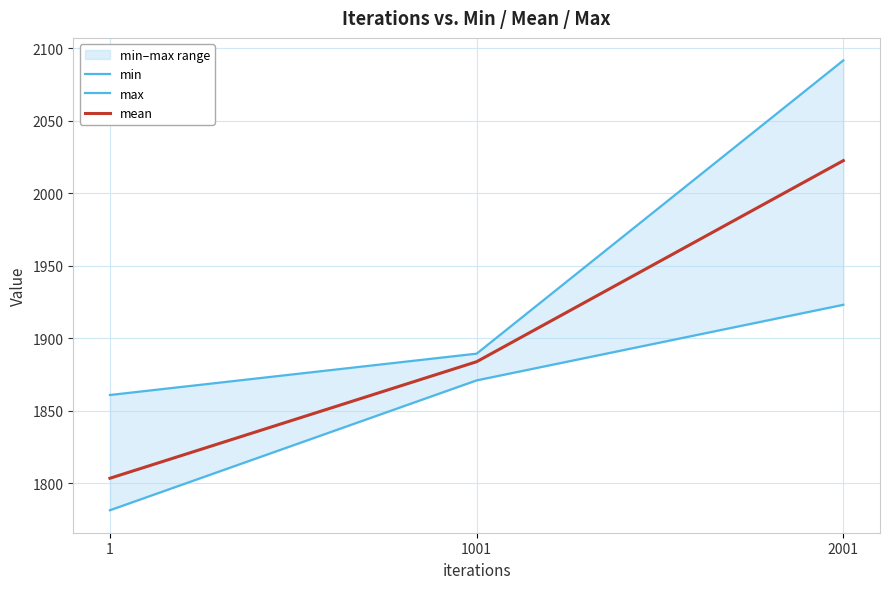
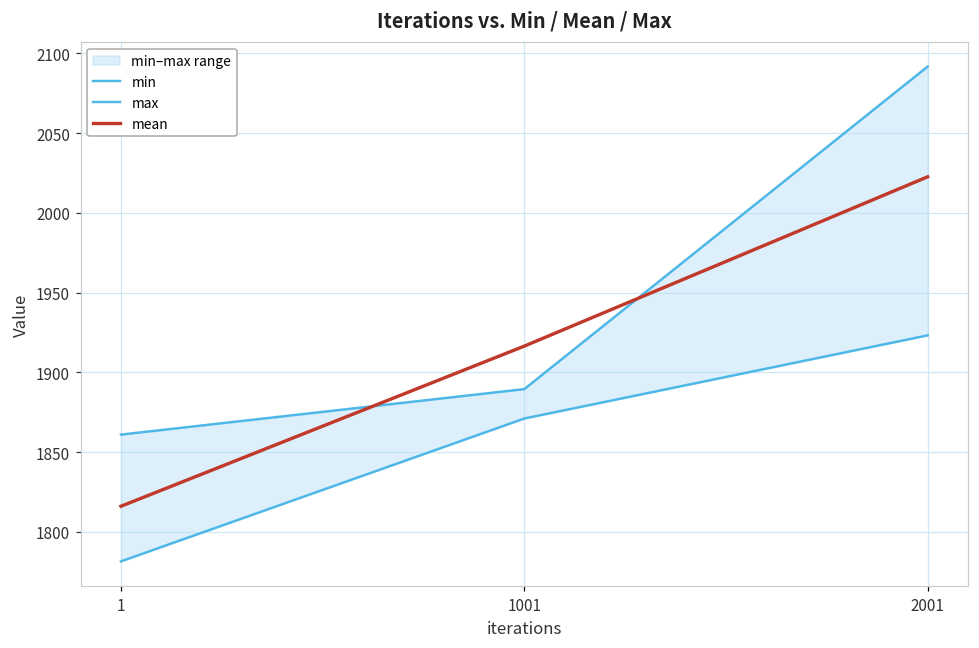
  {
    "min": {
      "1": 1781,
      "1001": 1871,
      "2001": 1923
    },
    "min–max range": {
      "1": 1861,
      "1001": 1889,
      "2001": 2092
    },
    "mean": {
-     "1": 1803,
-     "1001": 1884,
+     "1": 1816,
+     "1001": 1916,
      "2001": 2023
    }
  }
